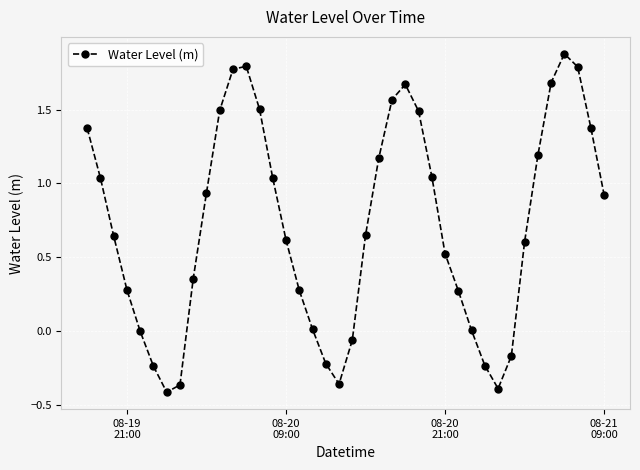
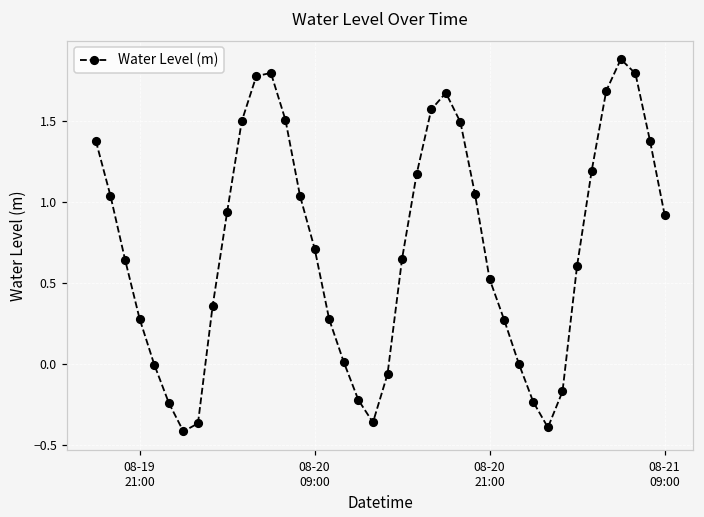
  {
    "08-19 21:00": 0.28,
-   "08-20 09:00": 0.62,
+   "08-20 09:00": 0.71,
    "08-20 21:00": 0.52,
    "08-21 09:00": 0.92
  }
